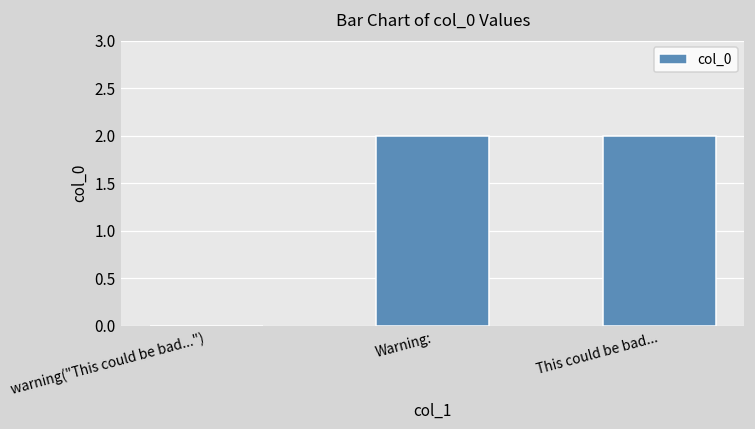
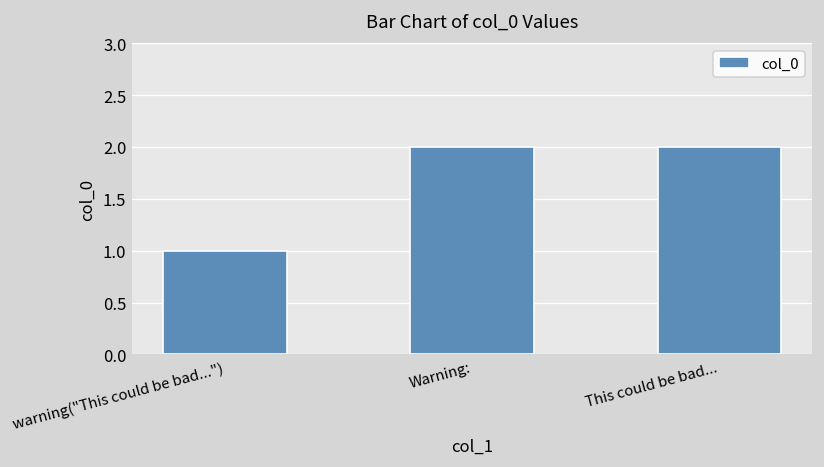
  {
-   "warning(\"This could be bad...\")": 0,
+   "warning(\"This could be bad...\")": 1,
    "Warning:": 2,
    "This could be bad...": 2
  }
